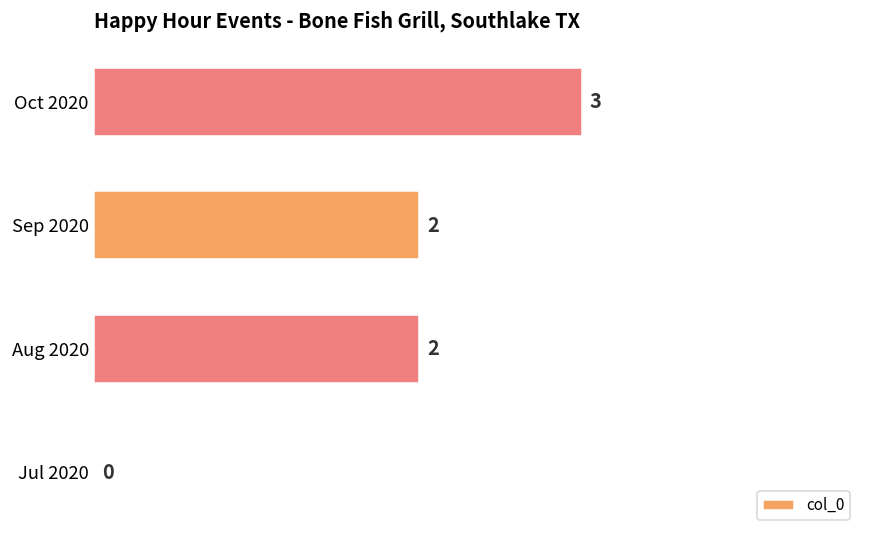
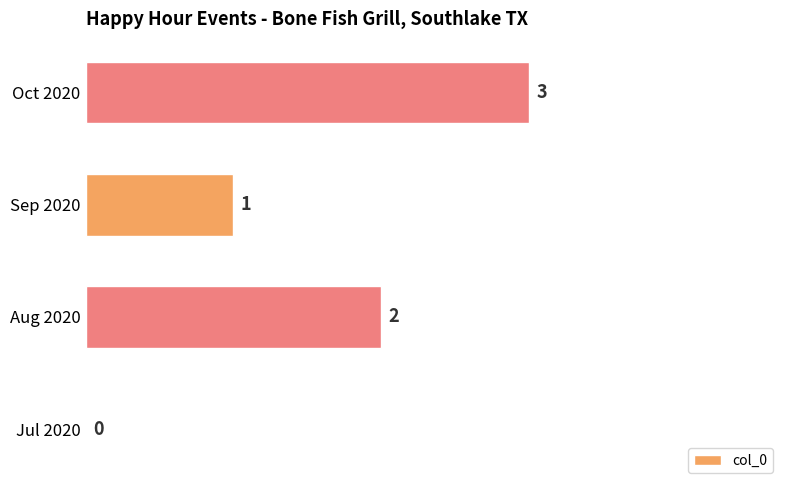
  {
    "Oct 2020": 3,
-   "Sep 2020": 2,
+   "Sep 2020": 1,
    "Aug 2020": 2,
    "Jul 2020": 0
  }
